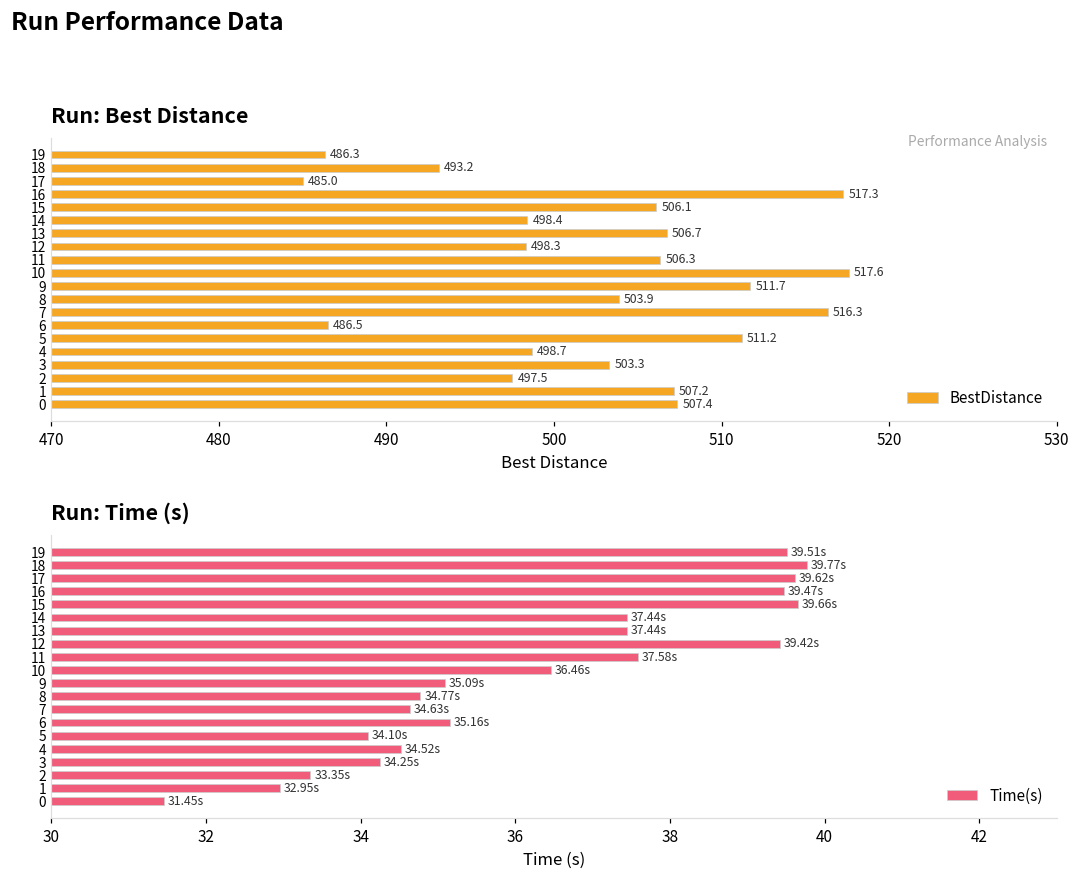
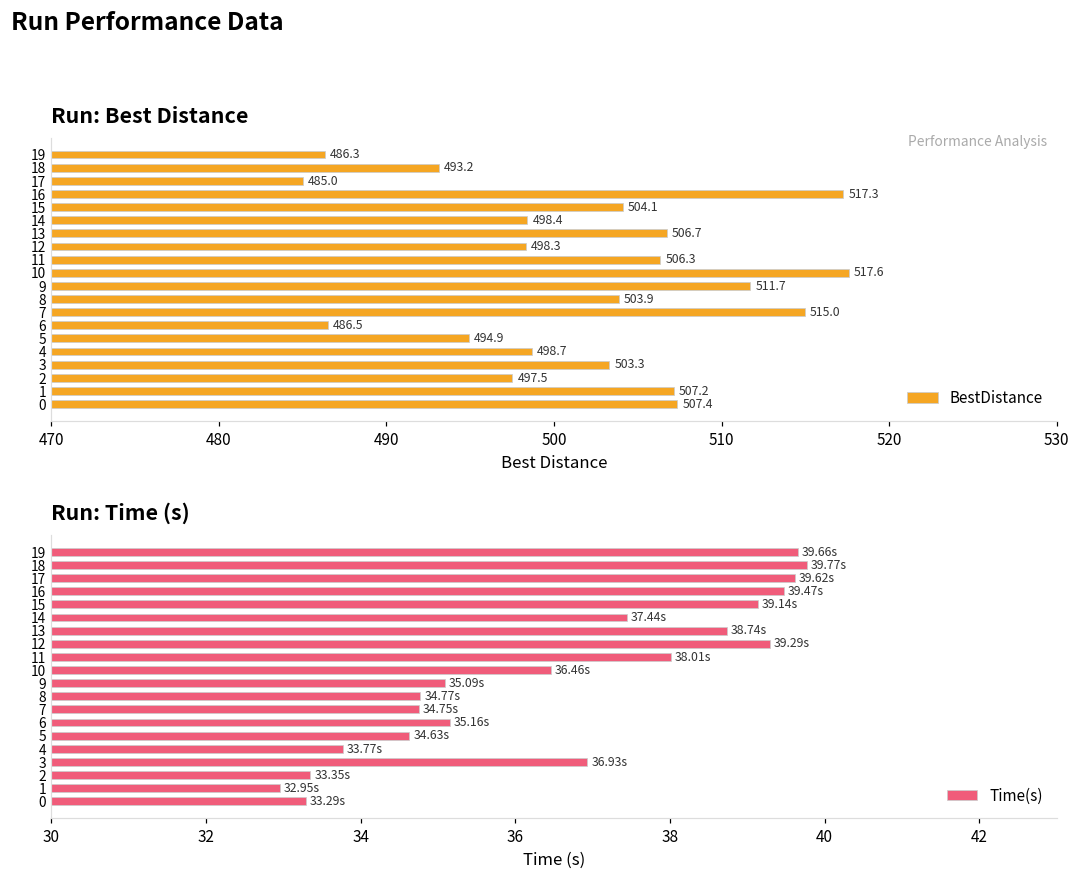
  {
    "Run: Best Distance": {
      "19": "486.3",
      "18": "493.2",
      "17": "485.0",
      "16": "517.3",
-     "15": "506.1",
+     "15": "504.1",
      "14": "498.4",
      "13": "506.7",
      "12": "498.3",
      "11": "506.3",
      "10": "517.6",
      "9": "511.7",
      "8": "503.9",
-     "7": "516.3",
+     "7": "515.0",
      "6": "486.5",
-     "5": "511.2",
+     "5": "494.9",
      "4": "498.7",
      "3": "503.3",
      "2": "497.5",
      "1": "507.2",
      "0": "507.4"
    },
    "Run: Time (s)": {
-     "19": "39.51s",
+     "19": "39.66s",
      "18": "39.77s",
      "17": "39.62s",
      "16": "39.47s",
-     "15": "39.66s",
+     "15": "39.14s",
      "14": "37.44s",
-     "13": "37.44s",
-     "12": "39.42s",
-     "11": "37.58s",
+     "13": "38.74s",
+     "12": "39.29s",
+     "11": "38.01s",
      "10": "36.46s",
      "9": "35.09s",
      "8": "34.77s",
-     "7": "34.63s",
+     "7": "34.75s",
      "6": "35.16s",
-     "5": "34.10s",
-     "4": "34.52s",
-     "3": "34.25s",
+     "5": "34.63s",
+     "4": "33.77s",
+     "3": "36.93s",
      "2": "33.35s",
      "1": "32.95s",
-     "0": "31.45s"
+     "0": "33.29s"
    }
  }
